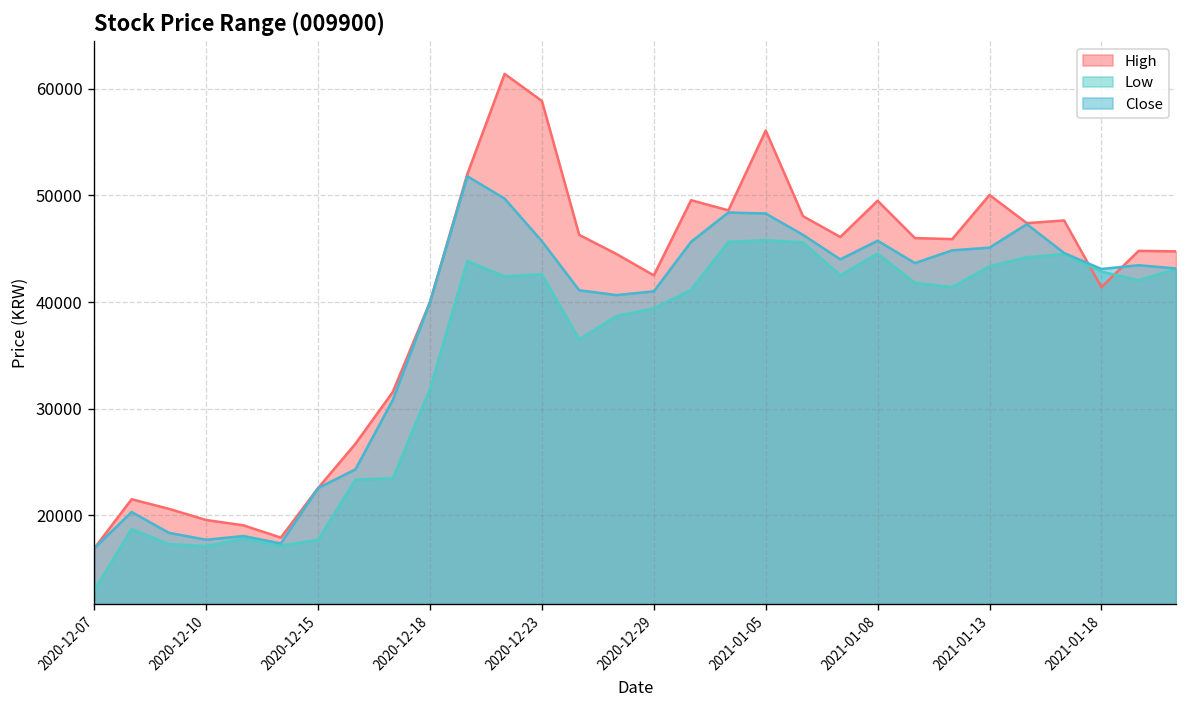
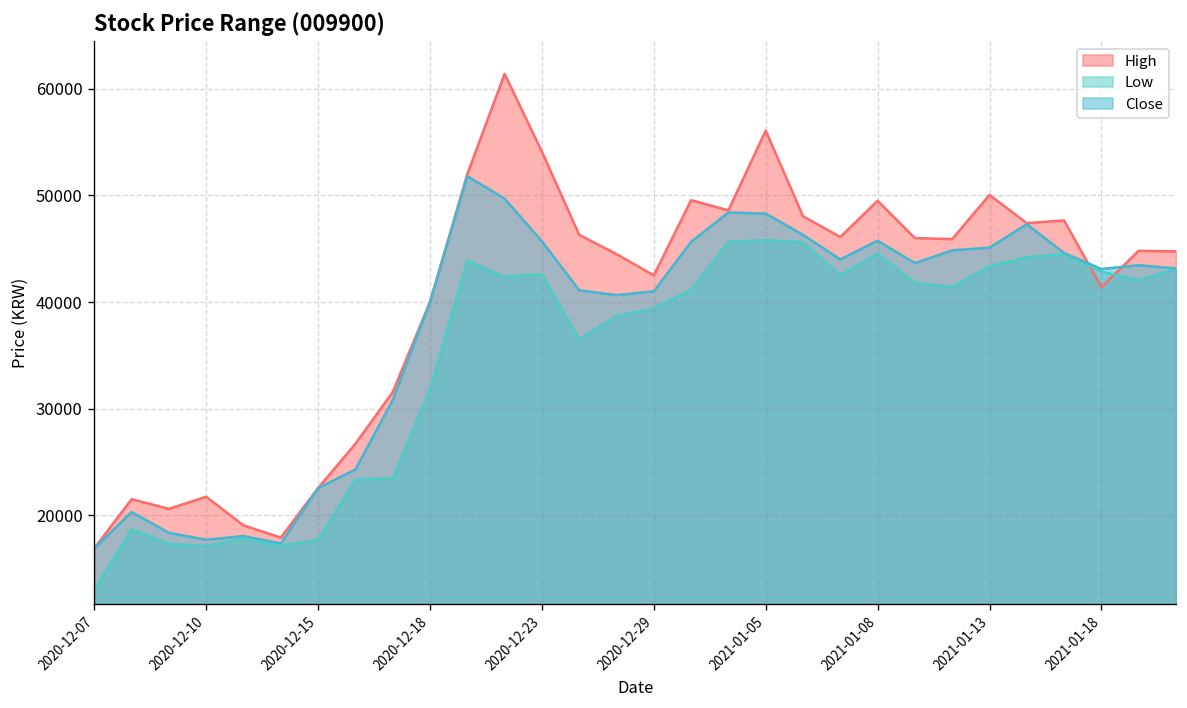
  {
    "High": {
-     "2020-12-10": 20000,
-     "2020-12-23": 59000,
+     "2020-12-10": 22000,
+     "2020-12-23": 54000,
      "2020-12-29": 43000,
      "2021-01-05": 56000,
      "2021-01-08": 50000,
      "2021-01-13": 50000,
      "2021-01-18": 41000
    }
  }
